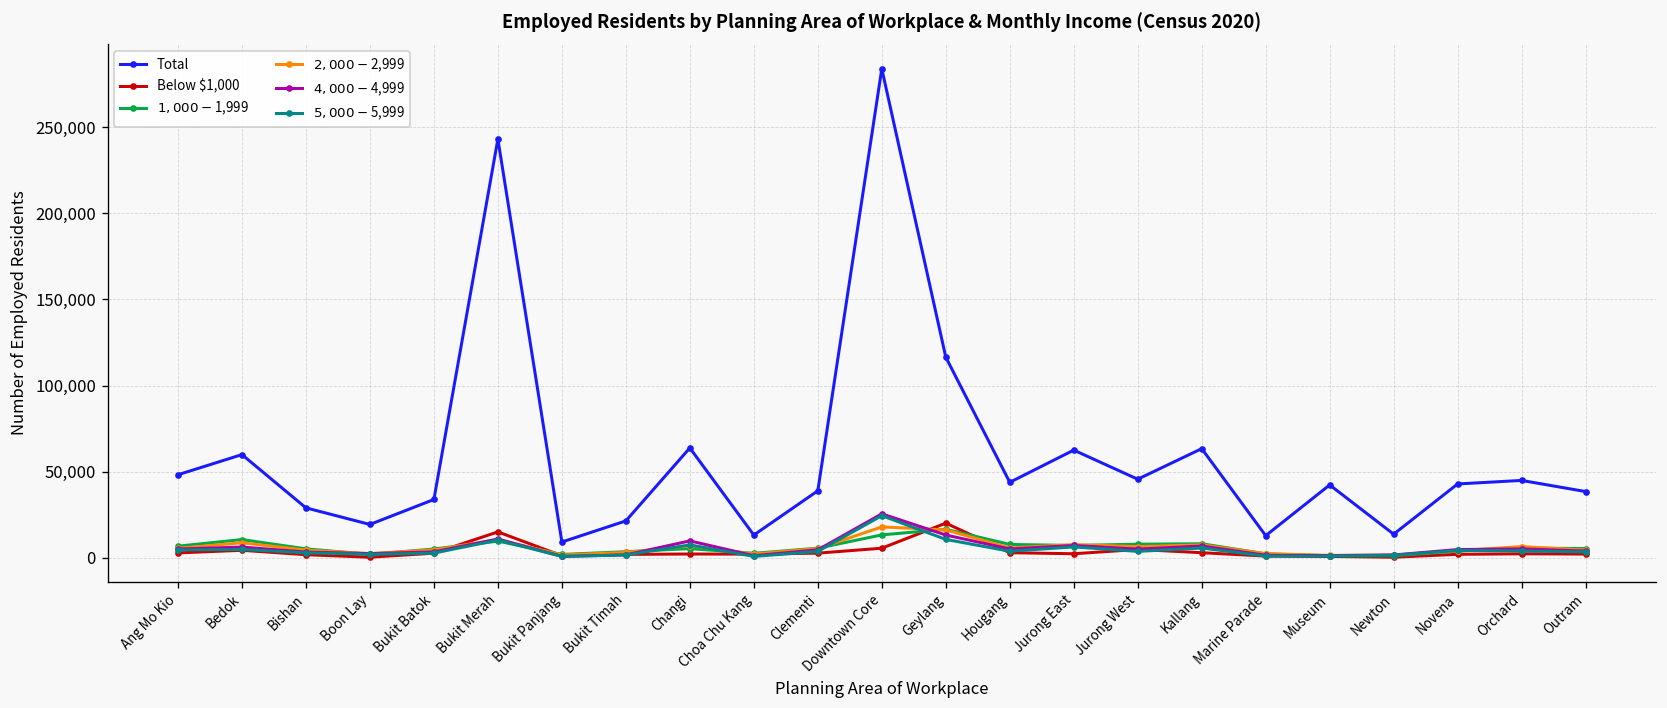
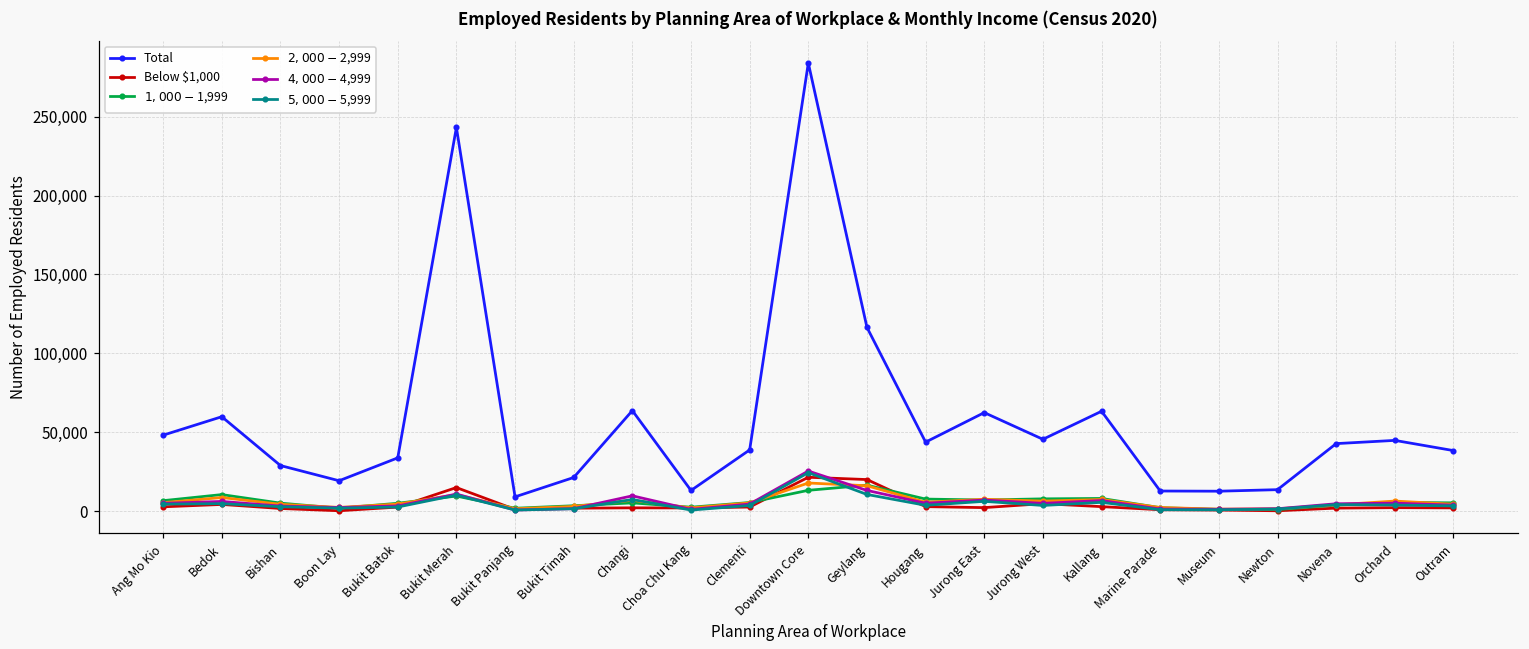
  {
    "Total": {
      "Ang Mo Kio": "48,000",
      "Bedok": "60,000",
      "Bishan": "29,000",
      "Boon Lay": "19,000",
      "Bukit Batok": "34,000",
      "Bukit Merah": "243,000",
      "Bukit Panjang": "9,000",
      "Bukit Timah": "21,000",
      "Changi": "64,000",
      "Choa Chu Kang": "13,000",
      "Clementi": "39,000",
      "Downtown Core": "284,000",
      "Geylang": "116,000",
      "Hougang": "44,000",
      "Jurong East": "62,000",
      "Jurong West": "46,000",
      "Kallang": "63,000",
      "Marine Parade": "13,000",
-     "Museum": "42,000",
+     "Museum": "13,000",
      "Newton": "14,000",
      "Novena": "43,000",
      "Orchard": "45,000",
      "Outram": "38,000"
    },
    "Below $1,000": {
      "Bukit Merah": "15,000",
      "Changi": "2,000",
-     "Downtown Core": "5,000",
+     "Downtown Core": "22,000",
      "Geylang": "20,000",
      "Jurong East": "2,000",
      "Kallang": "3,000",
      "Novena": "2,000"
    }
  }
